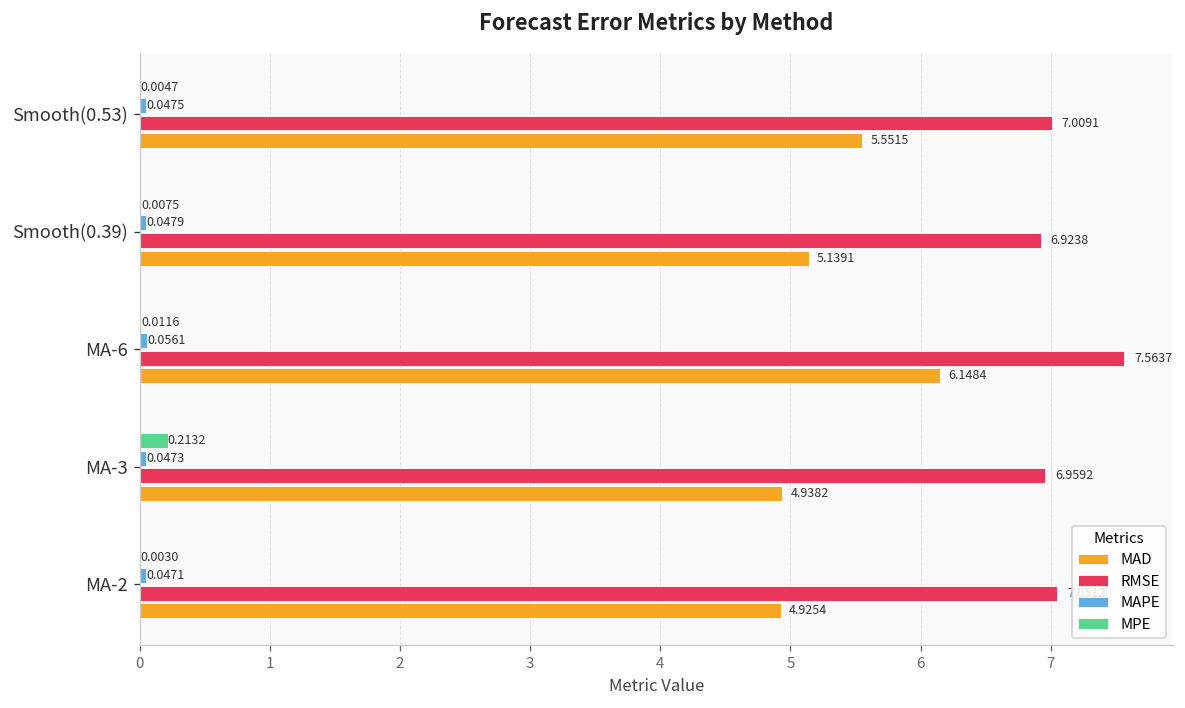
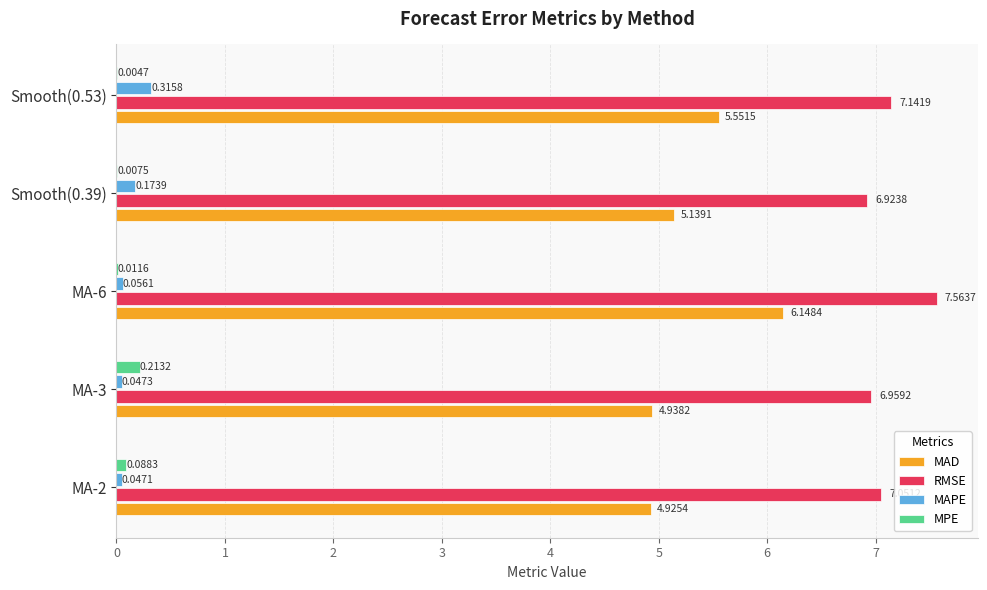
  {
    "MAD": {
      "Smooth(0.53)": 5.5515,
      "Smooth(0.39)": 5.1391,
      "MA-6": 6.1484,
      "MA-3": 4.9382,
      "MA-2": 4.9254
    },
    "RMSE": {
-     "Smooth(0.53)": 7.0091,
+     "Smooth(0.53)": 7.1419,
      "Smooth(0.39)": 6.9238,
      "MA-6": 7.5637,
      "MA-3": 6.9592
    },
    "MAPE": {
-     "Smooth(0.53)": 0.0475,
-     "Smooth(0.39)": 0.0479,
+     "Smooth(0.53)": 0.3158,
+     "Smooth(0.39)": 0.1739,
      "MA-6": 0.0561,
      "MA-3": 0.0473,
      "MA-2": 0.0471
    },
    "MPE": {
      "Smooth(0.53)": 0.0047,
      "Smooth(0.39)": 0.0075,
      "MA-6": 0.0116,
      "MA-3": 0.2132,
-     "MA-2": 0.0030
+     "MA-2": 0.0883
    }
  }
